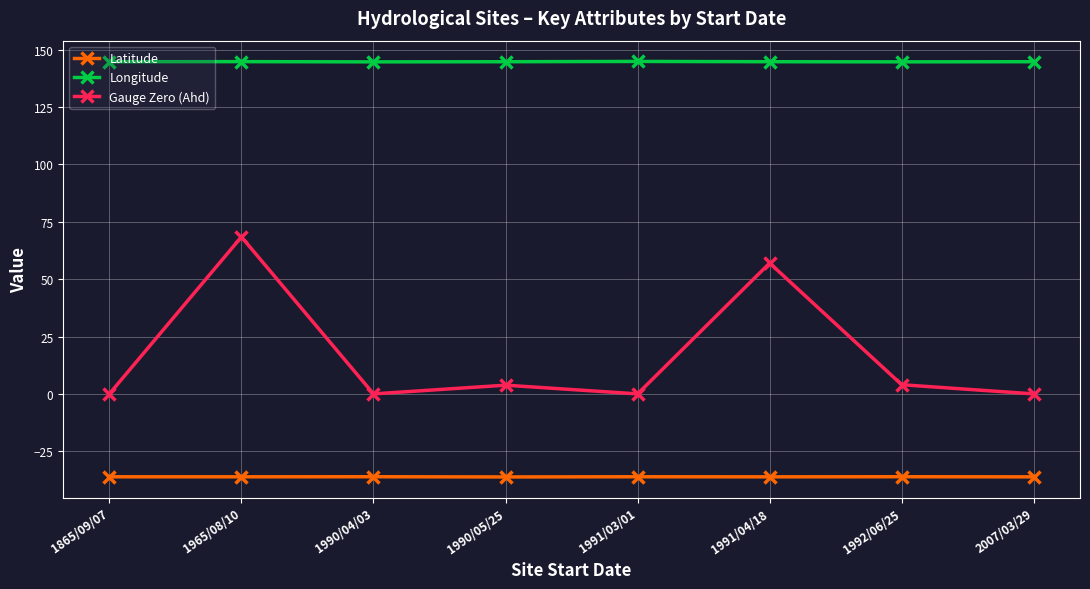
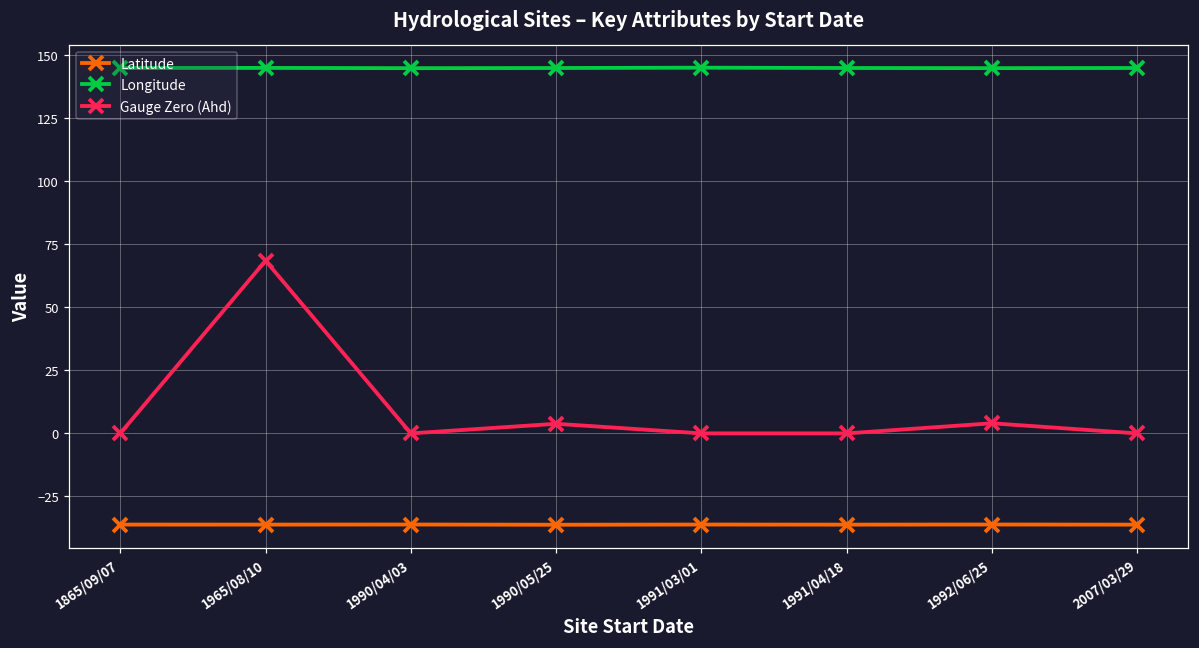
  {
    "Latitude": {
      "1865/09/07": -36,
      "1965/08/10": -36,
      "1990/04/03": -36,
      "1990/05/25": -36,
      "1991/03/01": -36,
      "1991/04/18": -36,
      "1992/06/25": -36,
      "2007/03/29": -36
    },
    "Longitude": {
      "1965/08/10": 145,
      "1990/04/03": 145,
      "1990/05/25": 145,
      "1991/03/01": 145,
      "1991/04/18": 145,
      "1992/06/25": 145,
      "2007/03/29": 145
    },
    "Gauge Zero (Ahd)": {
      "1865/09/07": 0,
      "1965/08/10": 68,
      "1990/04/03": 0,
      "1990/05/25": 4,
      "1991/03/01": 0,
-     "1991/04/18": 57,
+     "1991/04/18": 0,
      "1992/06/25": 4,
      "2007/03/29": 0
    }
  }
